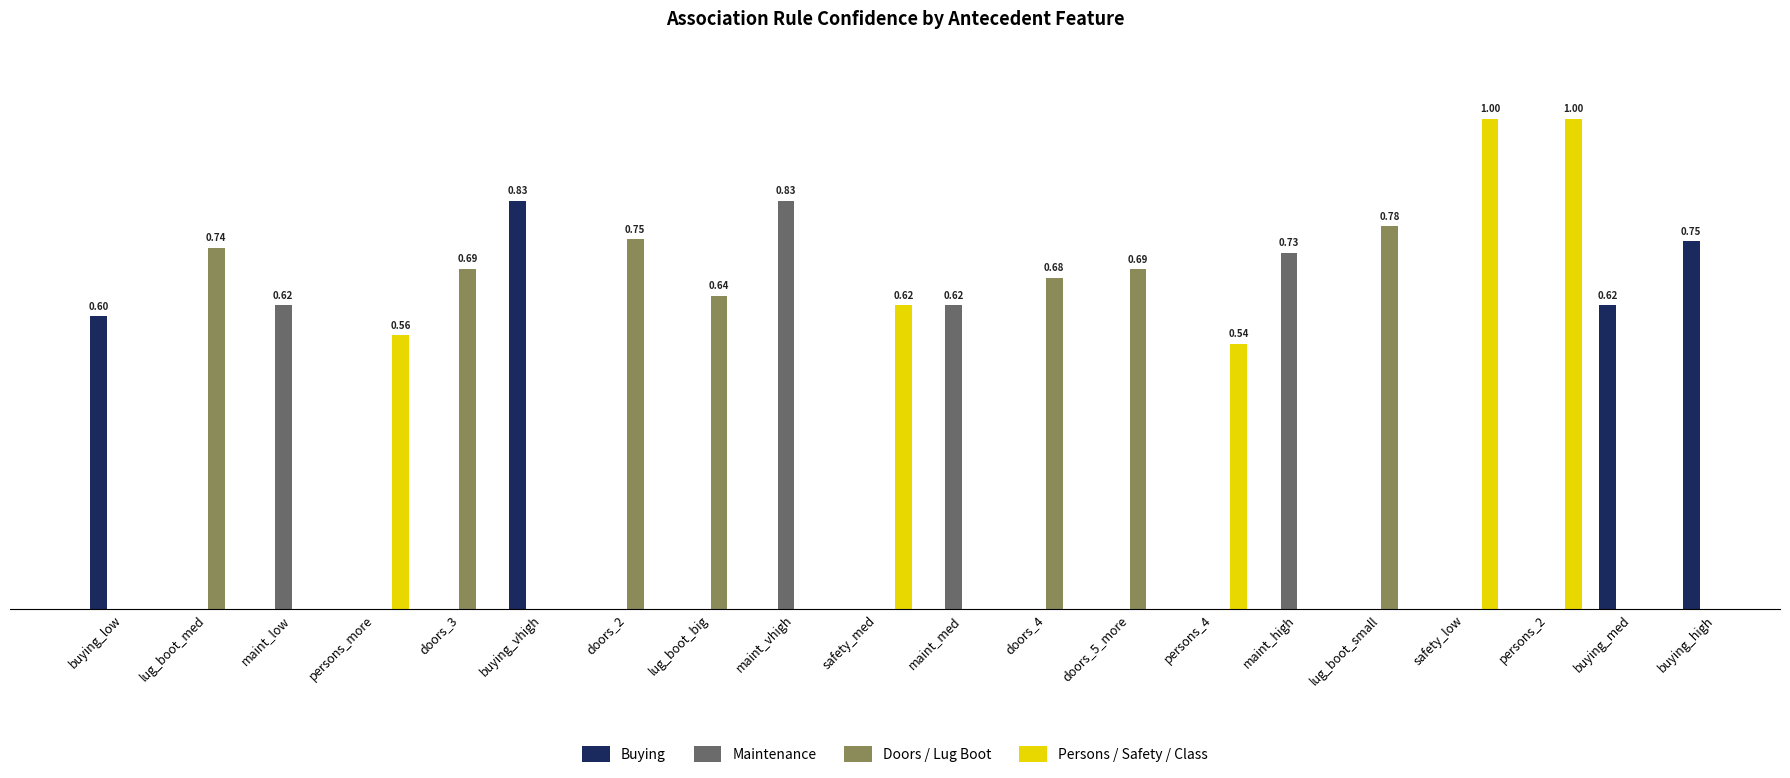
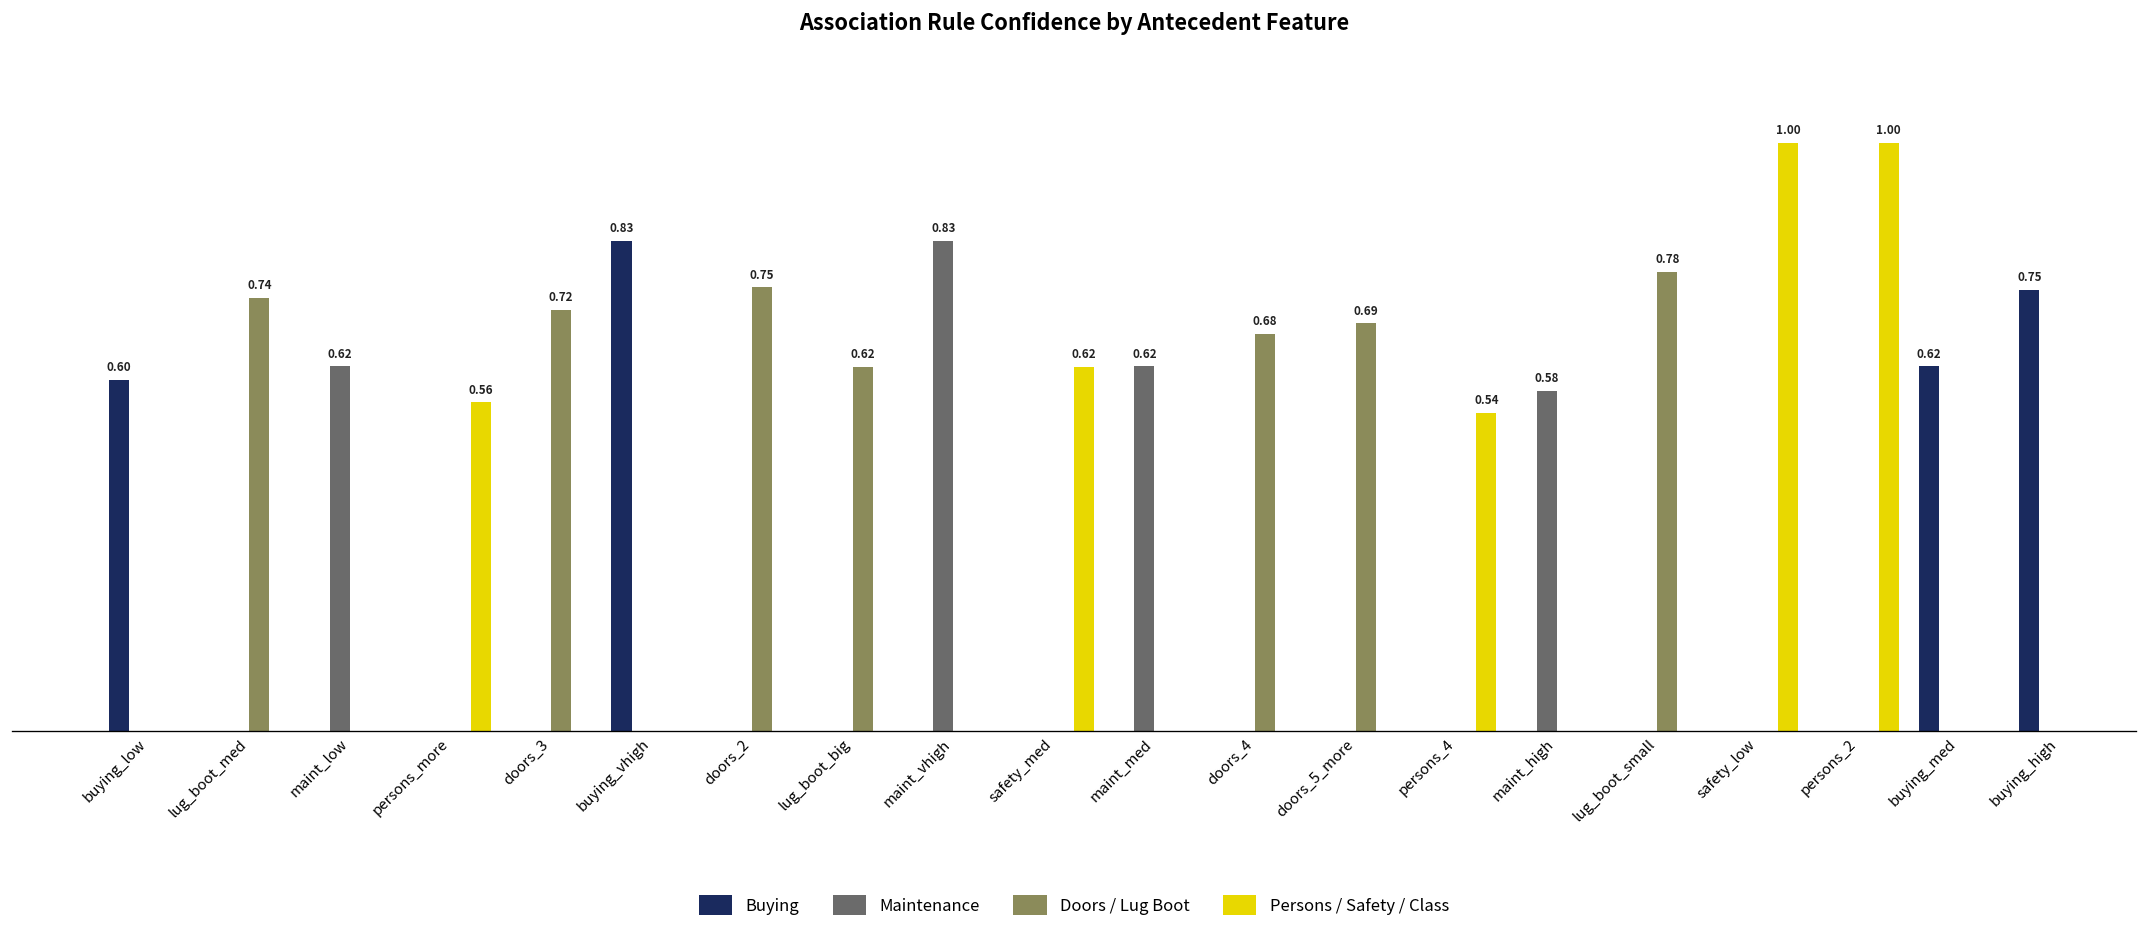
  {
    "lug_boot_med": 0.74,
    "maint_low": 0.62,
-   "doors_3": 0.69,
+   "doors_3": 0.72,
    "doors_2": 0.75,
-   "lug_boot_big": 0.64,
+   "lug_boot_big": 0.62,
    "maint_vhigh": 0.83,
    "maint_med": 0.62,
    "doors_4": 0.68,
    "doors_5_more": 0.69,
-   "maint_high": 0.73,
+   "maint_high": 0.58,
    "lug_boot_small": 0.78
  }
